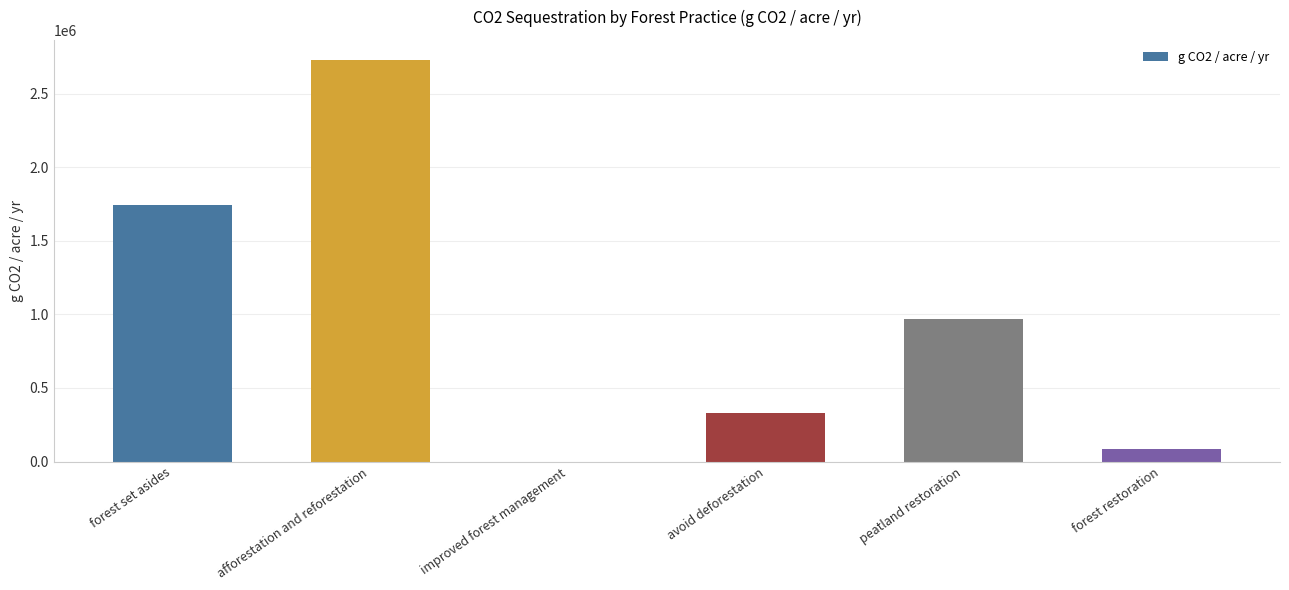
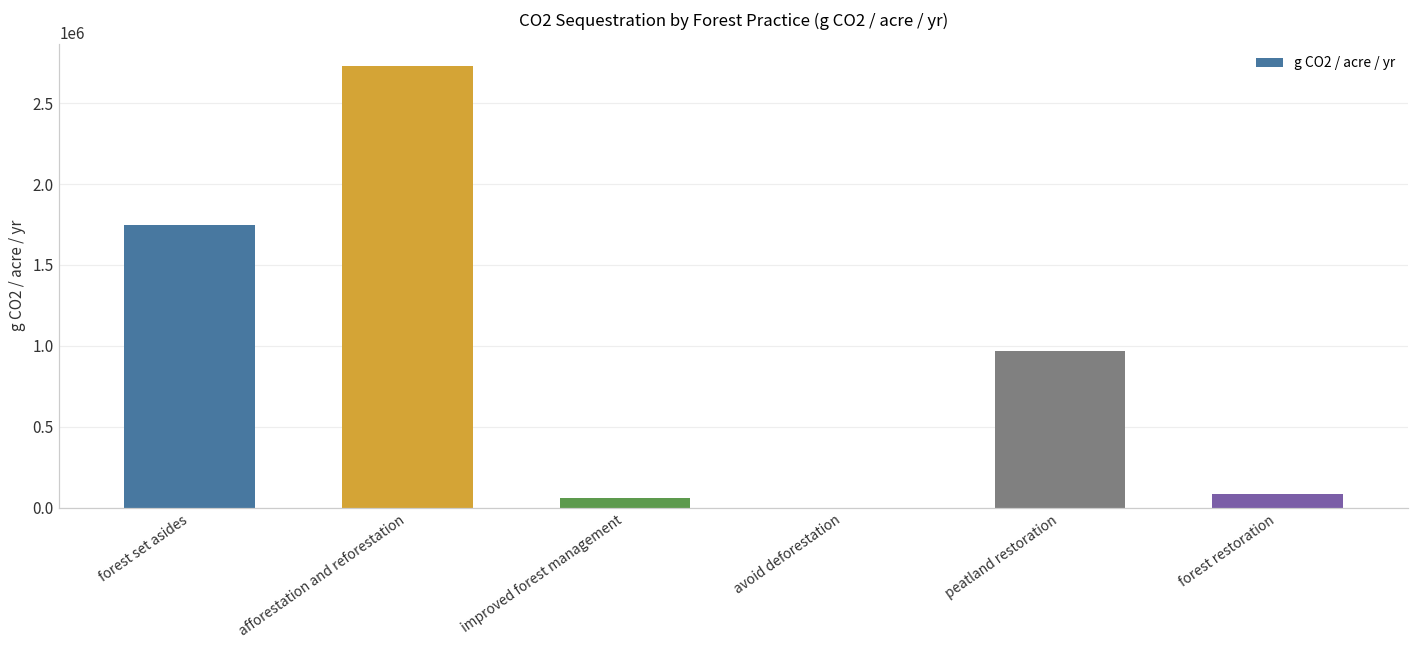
  {
    "forest set asides": 1750000,
    "afforestation and reforestation": 2730000,
-   "improved forest management": 0,
-   "avoid deforestation": 330000,
+   "improved forest management": 60000,
+   "avoid deforestation": 0,
    "peatland restoration": 970000,
    "forest restoration": 90000
  }
